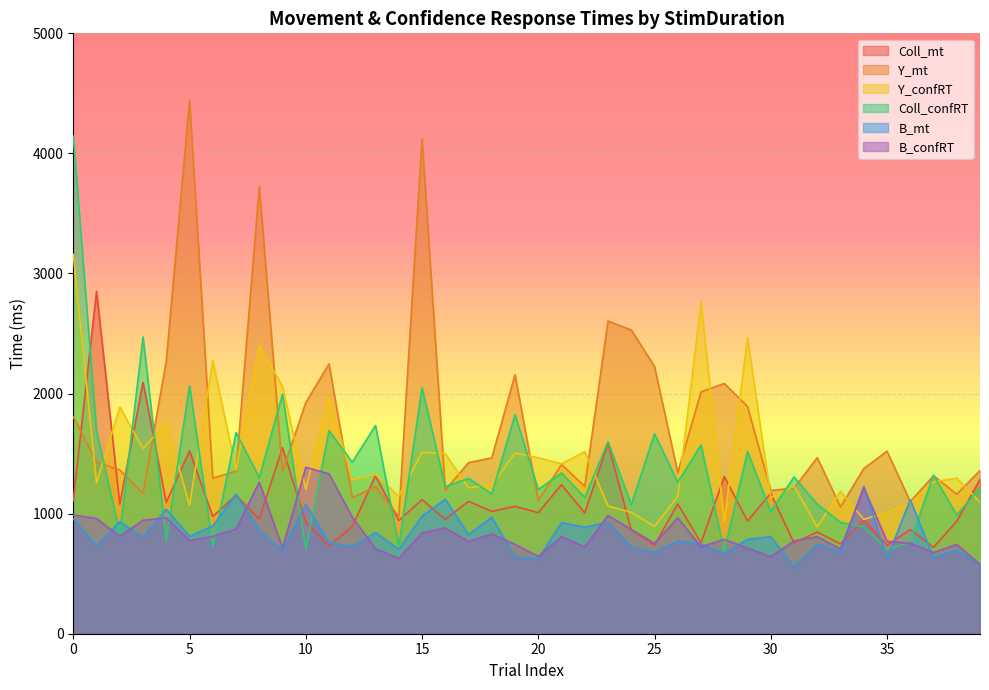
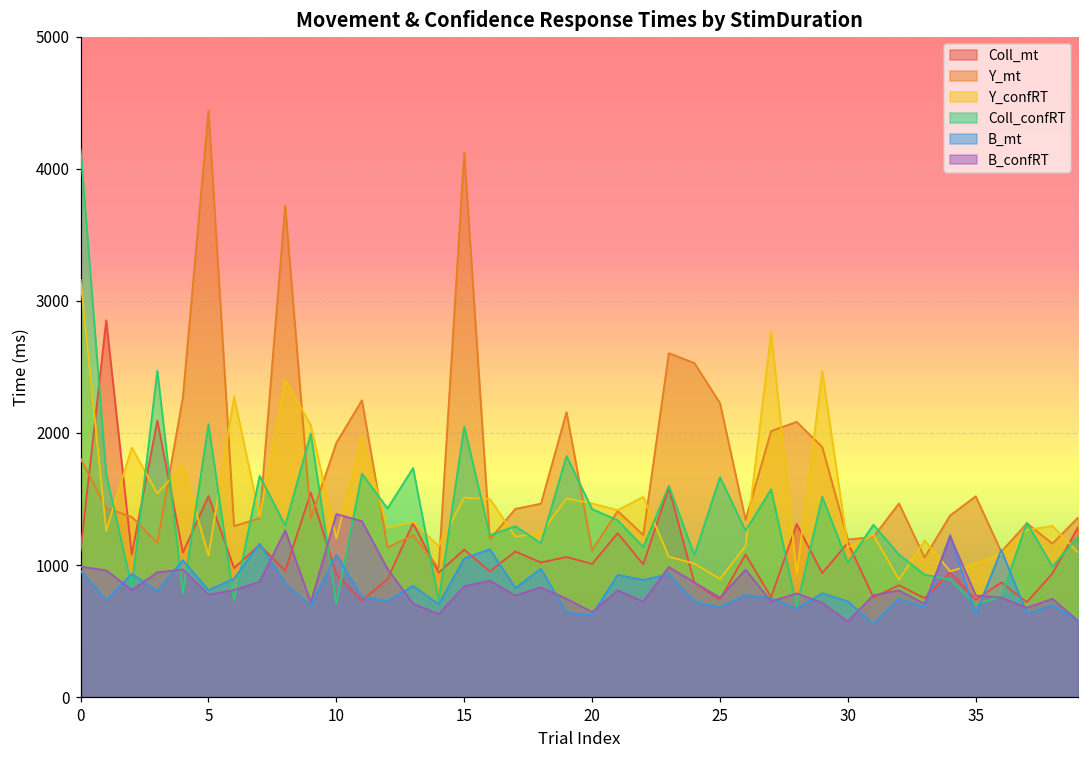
  {
    "Coll_confRT": {
      "0": 4140,
      "5": 2070,
      "10": 710,
      "15": 2050,
-     "20": 1200,
+     "20": 1420,
      "25": 1670,
      "30": 1020,
      "35": 700
    },
    "B_mt": {
      "0": 960,
      "5": 810,
      "10": 1080,
-     "15": 980,
+     "15": 1050,
      "20": 620,
      "25": 680,
-     "30": 810,
+     "30": 720,
      "35": 630
    },
    "B_confRT": {
      "0": 990,
      "5": 780,
      "10": 1390,
      "15": 840,
      "20": 640,
-     "30": 640,
+     "30": 570,
      "35": 770
    }
  }
